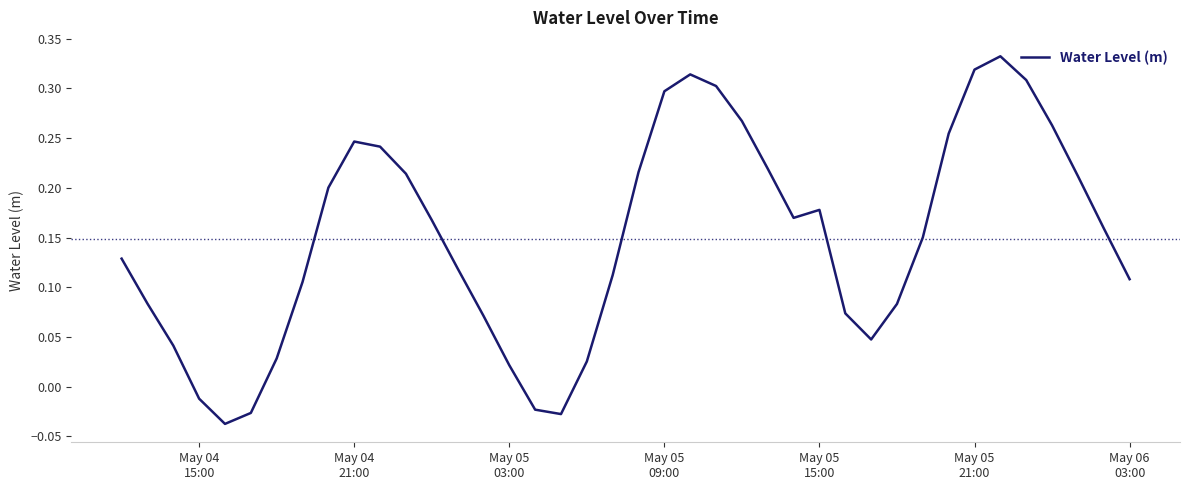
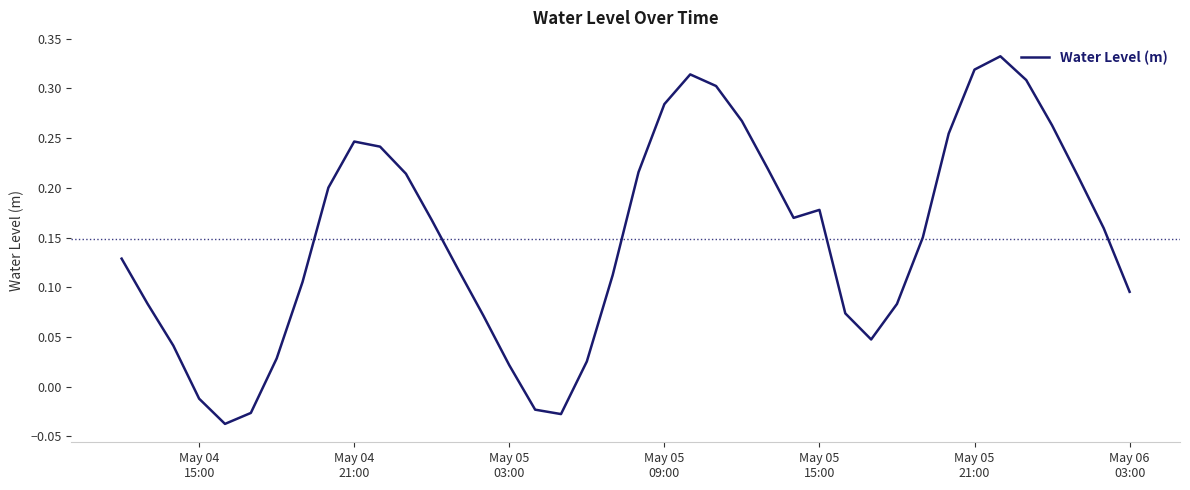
  {
    "May 04 15:00": -0.01,
    "May 04 21:00": 0.25,
    "May 05 03:00": 0.02,
-   "May 05 09:00": 0.30,
+   "May 05 09:00": 0.28,
    "May 05 15:00": 0.18,
    "May 05 21:00": 0.32,
-   "May 06 03:00": 0.11
+   "May 06 03:00": 0.10
  }
